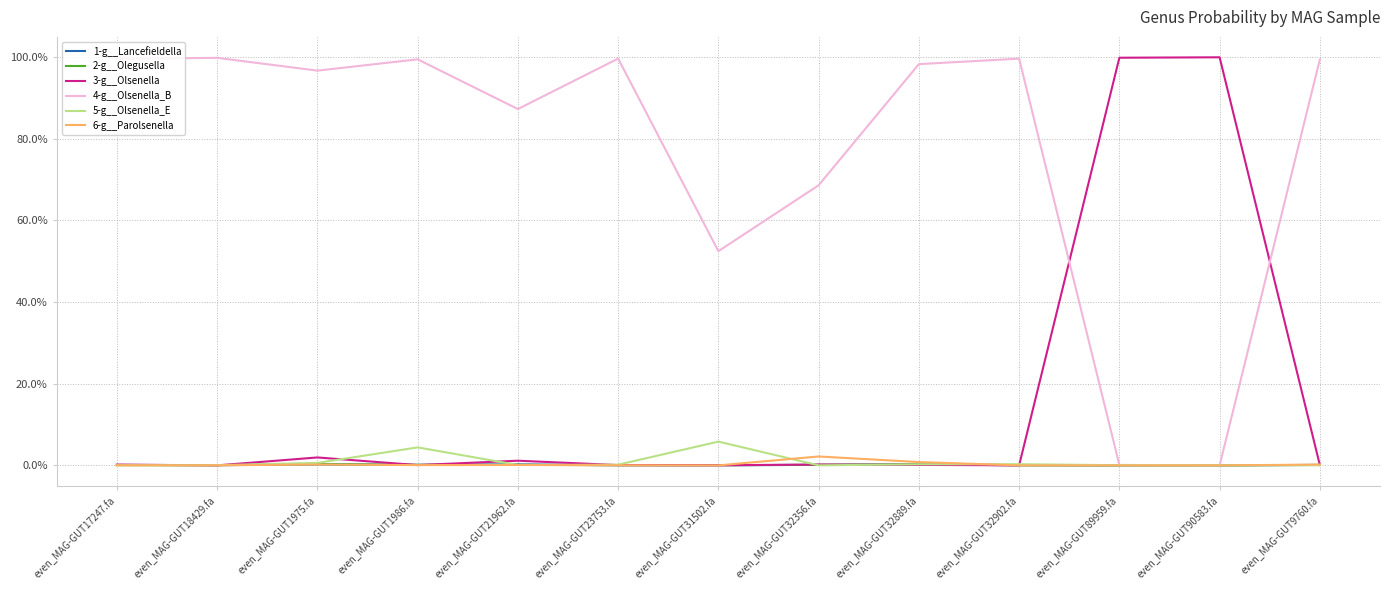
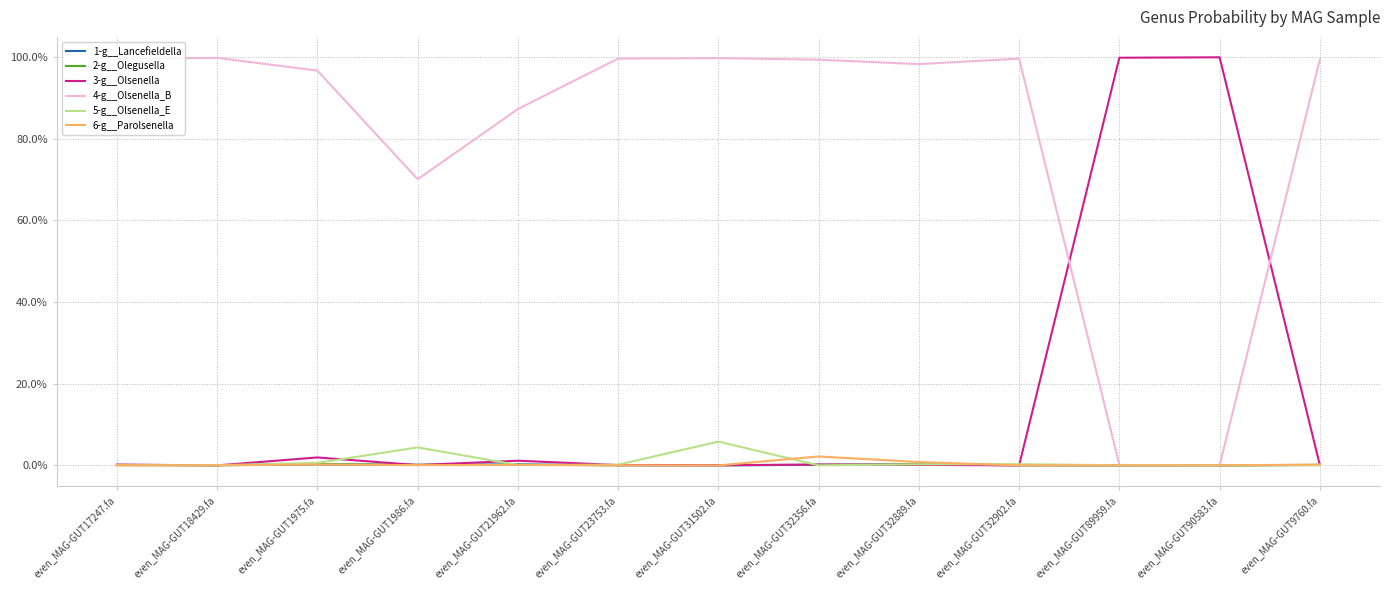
  {
    "3-g__Olsenella": {
      "even_MAG-GUT1975.fa": "2%",
      "even_MAG-GUT21962.fa": "1%",
      "even_MAG-GUT89959.fa": "100%",
      "even_MAG-GUT90583.fa": "100%"
    },
    "4-g__Olsenella_B": {
      "even_MAG-GUT18429.fa": "100%",
      "even_MAG-GUT1975.fa": "97%",
-     "even_MAG-GUT1986.fa": "99%",
+     "even_MAG-GUT1986.fa": "70%",
      "even_MAG-GUT21962.fa": "87%",
      "even_MAG-GUT23753.fa": "100%",
-     "even_MAG-GUT31502.fa": "52%",
-     "even_MAG-GUT32356.fa": "69%",
+     "even_MAG-GUT31502.fa": "100%",
+     "even_MAG-GUT32356.fa": "99%",
      "even_MAG-GUT32889.fa": "98%",
      "even_MAG-GUT32902.fa": "100%",
      "even_MAG-GUT9760.fa": "99%"
    },
    "5-g__Olsenella_E": {
      "even_MAG-GUT1986.fa": "4%",
      "even_MAG-GUT31502.fa": "6%"
    },
    "6-g__Parolsenella": {
      "even_MAG-GUT32356.fa": "2%"
    }
  }
